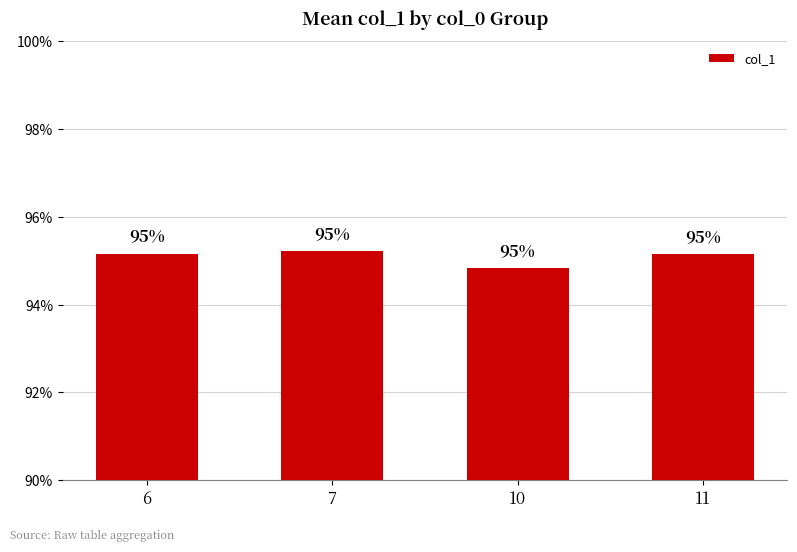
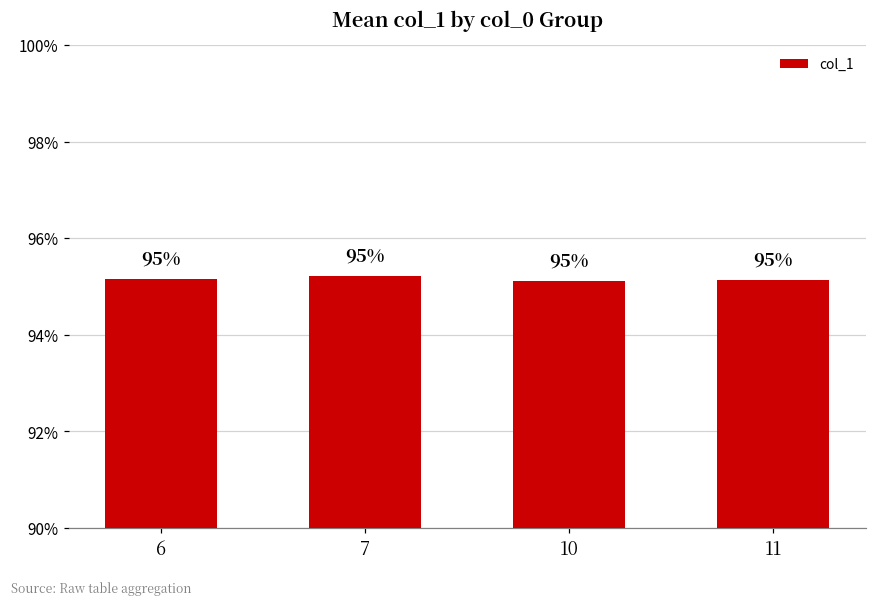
  {
-   "10": "94.8%"
+   "10": "95.1%"
  }
